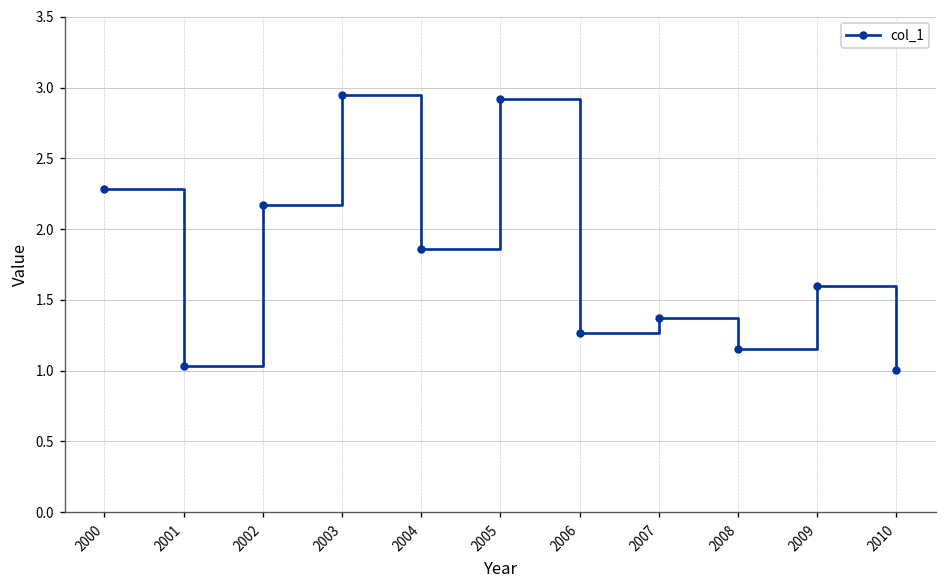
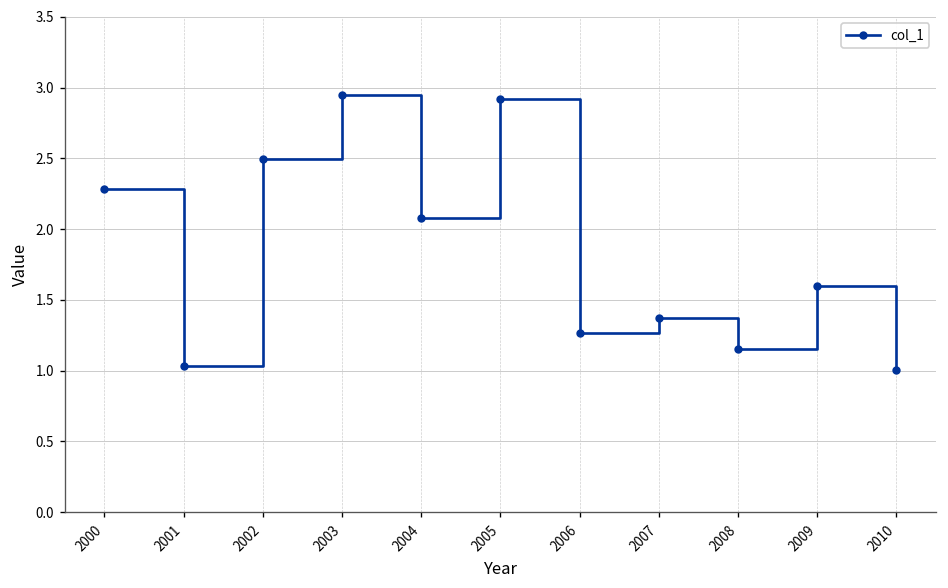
  {
    "2000": 2.29,
    "2001": 1.03,
-   "2002": 2.17,
+   "2002": 2.50,
    "2003": 2.95,
-   "2004": 1.86,
+   "2004": 2.08,
    "2005": 2.92,
    "2006": 1.26,
    "2007": 1.37,
    "2008": 1.15,
    "2009": 1.60,
    "2010": 1.00
  }
